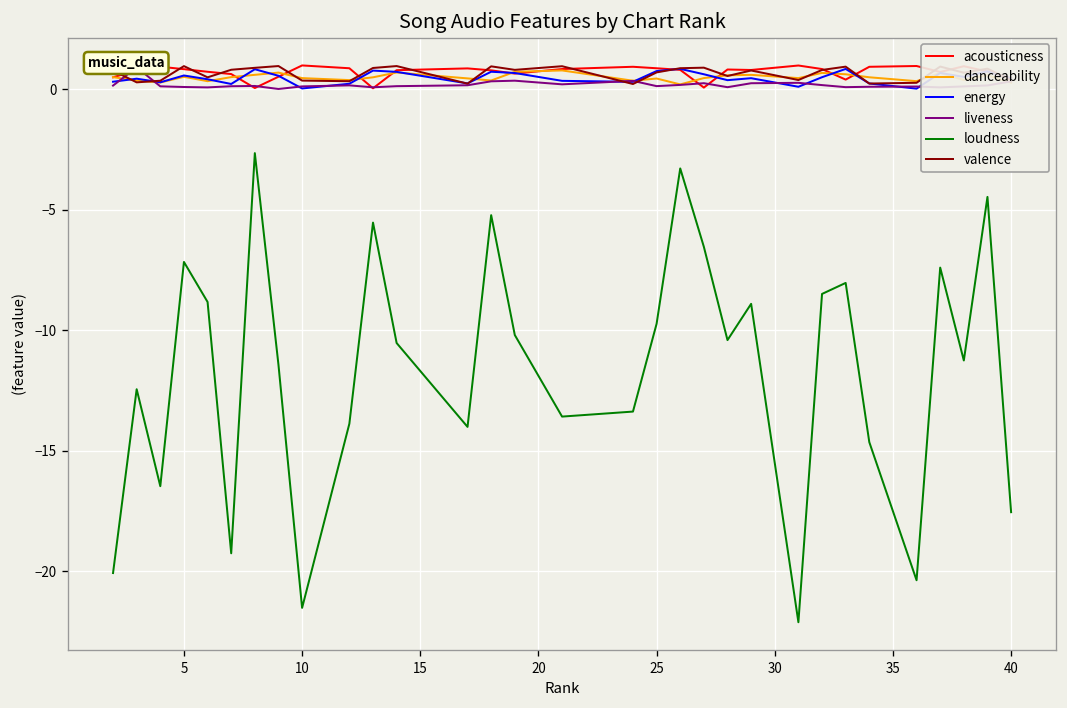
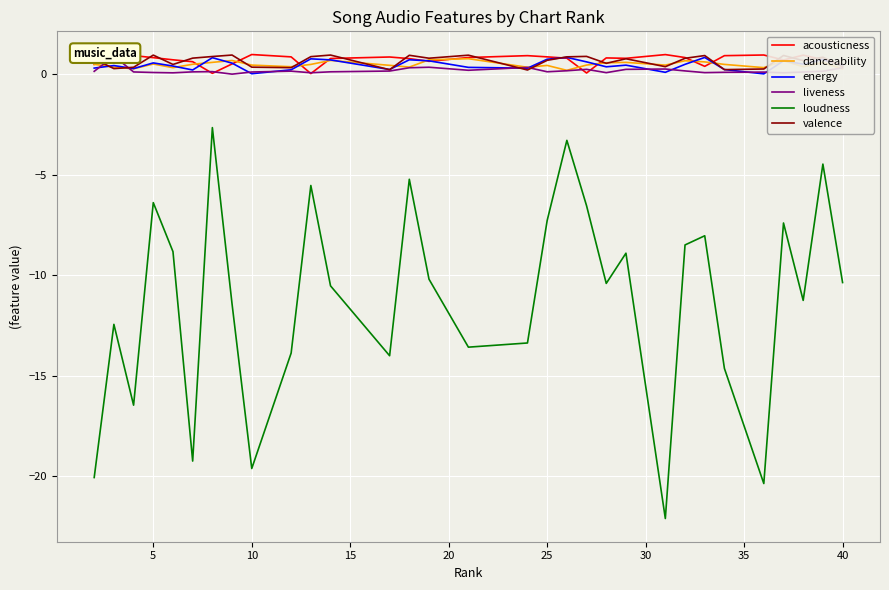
  {
    "acousticness": {
      "10": 1.0
    },
    "danceability": {
      "25": 0.5
    },
    "liveness": {
      "5": 0.1,
      "25": 0.1
    },
    "loudness": {
-     "5": -7.2,
-     "10": -21.5,
-     "25": -9.7,
-     "40": -17.5
+     "5": -6.4,
+     "10": -19.6,
+     "25": -7.3,
+     "40": -10.4
    }
  }
